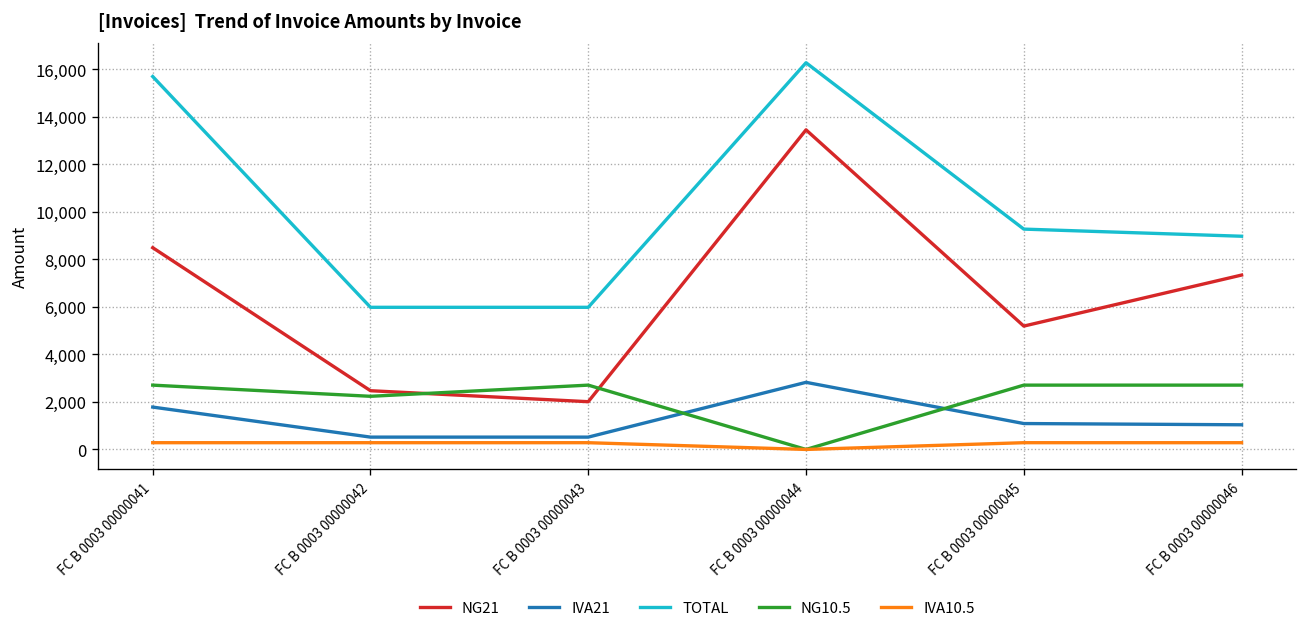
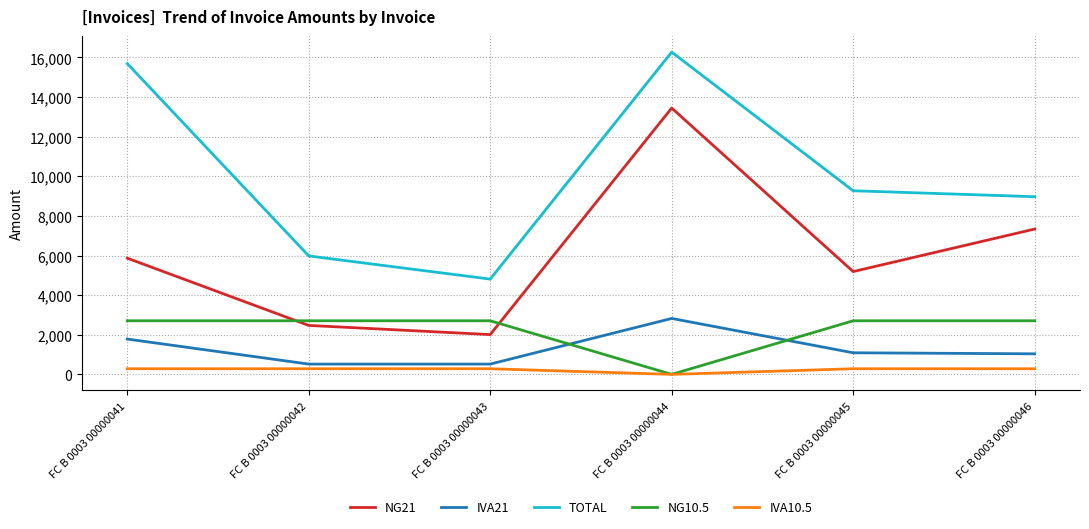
  {
    "NG21": {
-     "FC B 0003 00000041": "8,500",
+     "FC B 0003 00000041": "5,900",
      "FC B 0003 00000042": "2,500",
      "FC B 0003 00000043": "2,000",
      "FC B 0003 00000044": "13,400",
      "FC B 0003 00000045": "5,200",
      "FC B 0003 00000046": "7,300"
    },
    "IVA21": {
      "FC B 0003 00000041": "1,800",
      "FC B 0003 00000042": "500",
      "FC B 0003 00000043": "500",
      "FC B 0003 00000044": "2,800",
      "FC B 0003 00000045": "1,100",
      "FC B 0003 00000046": "1,000"
    },
    "TOTAL": {
      "FC B 0003 00000041": "15,700",
      "FC B 0003 00000042": "6,000",
-     "FC B 0003 00000043": "6,000",
+     "FC B 0003 00000043": "4,800",
      "FC B 0003 00000044": "16,300",
      "FC B 0003 00000045": "9,300",
      "FC B 0003 00000046": "9,000"
    },
    "NG10.5": {
      "FC B 0003 00000041": "2,700",
-     "FC B 0003 00000042": "2,200",
+     "FC B 0003 00000042": "2,700",
      "FC B 0003 00000043": "2,700",
      "FC B 0003 00000045": "2,700",
      "FC B 0003 00000046": "2,700"
    },
    "IVA10.5": {
      "FC B 0003 00000041": "300",
      "FC B 0003 00000042": "300",
      "FC B 0003 00000043": "300",
      "FC B 0003 00000045": "300",
      "FC B 0003 00000046": "300"
    }
  }
